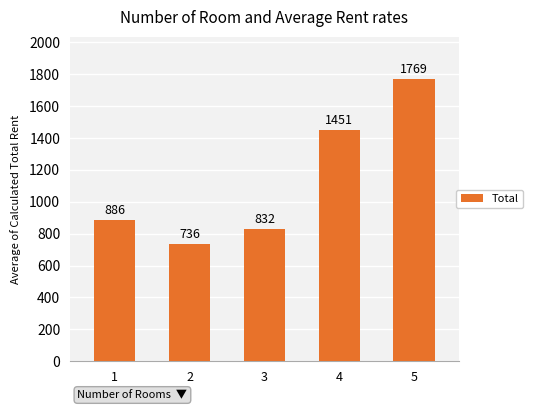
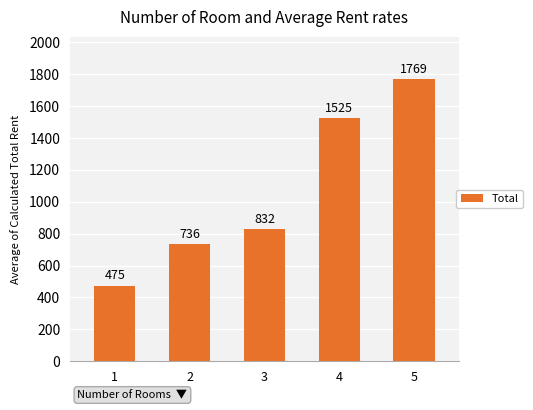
  {
-   "1": 886,
+   "1": 475,
    "2": 736,
    "3": 832,
-   "4": 1451,
+   "4": 1525,
    "5": 1769
  }
